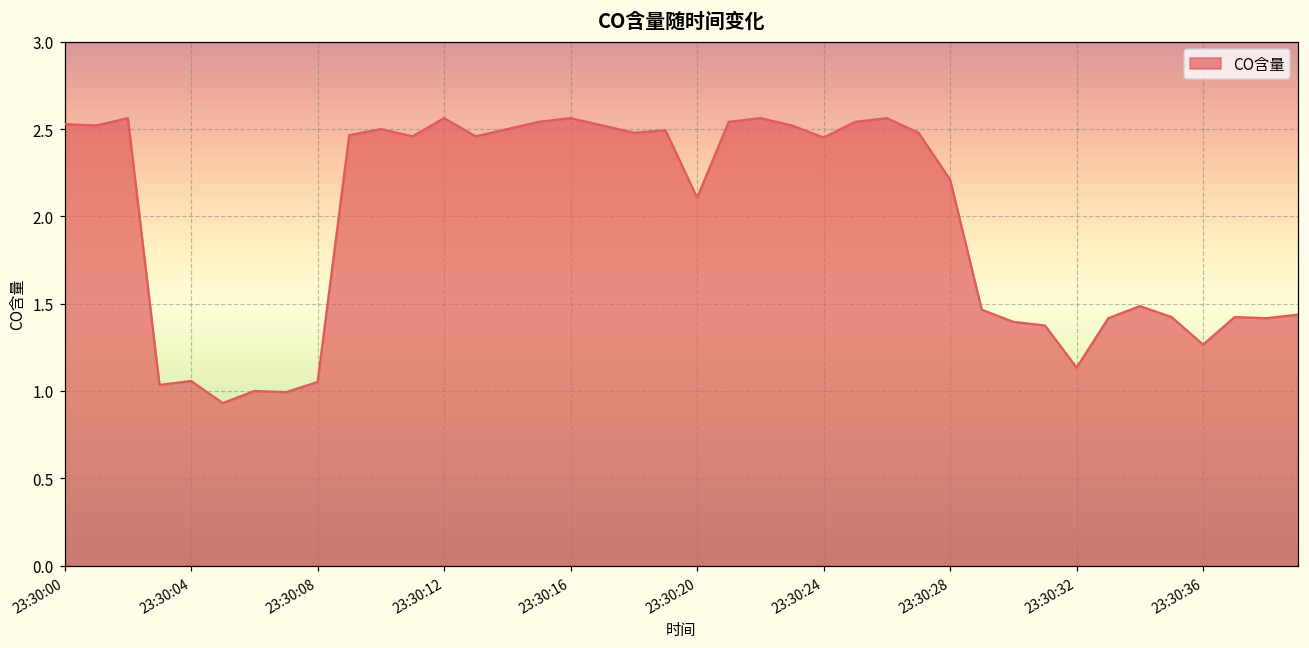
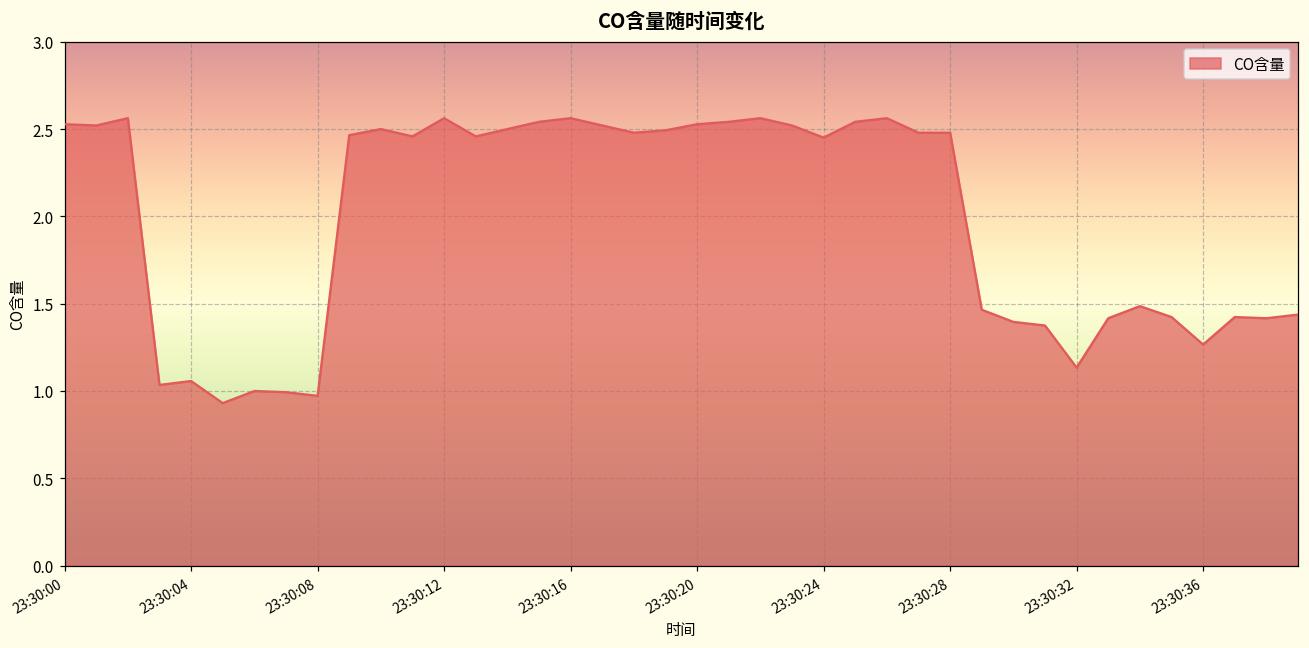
  {
    "23:30:00": 2.53,
    "23:30:04": 1.06,
-   "23:30:08": 1.05,
+   "23:30:08": 0.97,
    "23:30:12": 2.56,
    "23:30:16": 2.56,
-   "23:30:20": 2.11,
+   "23:30:20": 2.53,
    "23:30:24": 2.45,
-   "23:30:28": 2.21,
+   "23:30:28": 2.48,
    "23:30:32": 1.13,
    "23:30:36": 1.27
  }
